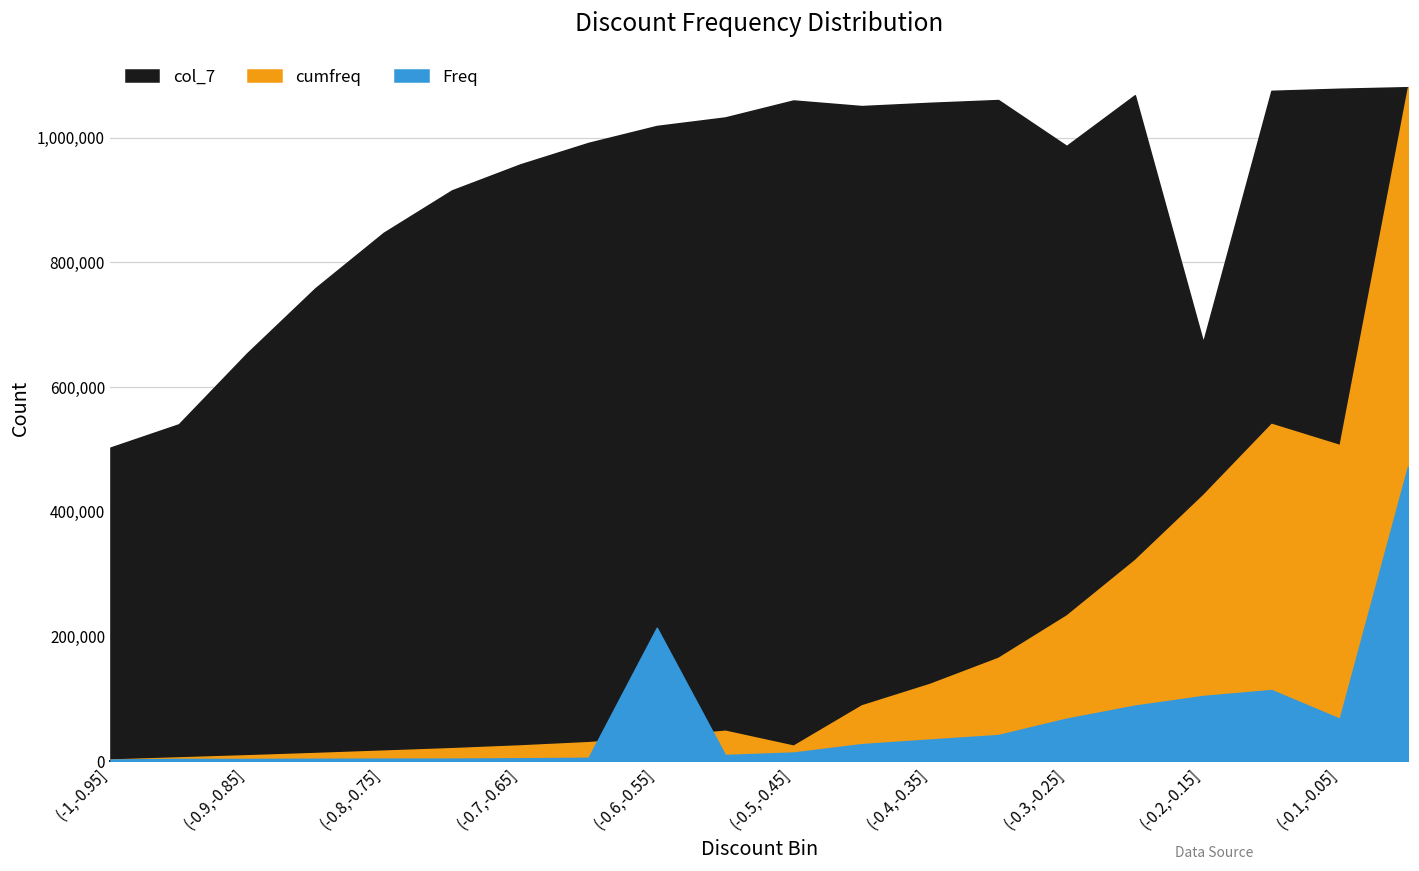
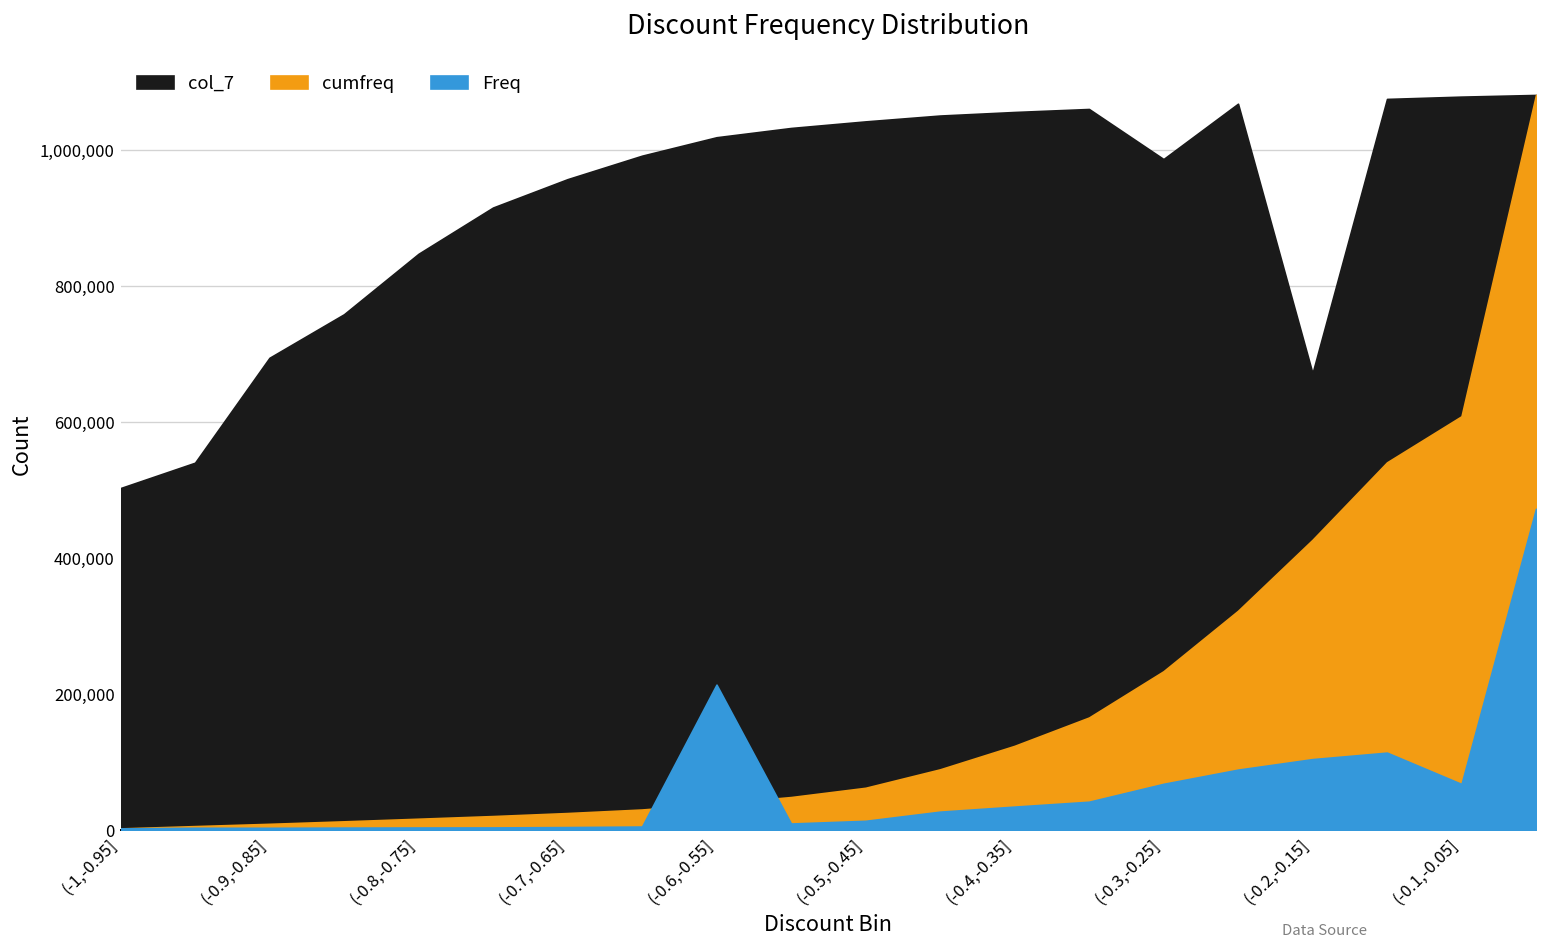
  {
    "col_7": {
      "(-1,-0.95]": "500,000",
-     "(-0.9,-0.85]": "650,000",
+     "(-0.9,-0.85]": "690,000",
      "(-0.8,-0.75]": "850,000",
      "(-0.7,-0.65]": "960,000",
      "(-0.6,-0.55]": "1,020,000",
-     "(-0.5,-0.45]": "1,060,000",
+     "(-0.5,-0.45]": "1,040,000",
      "(-0.4,-0.35]": "1,060,000",
      "(-0.3,-0.25]": "990,000",
      "(-0.2,-0.15]": "670,000",
      "(-0.1,-0.05]": "1,080,000"
    },
    "cumfreq": {
      "(-0.9,-0.85]": "10,000",
      "(-0.8,-0.75]": "20,000",
      "(-0.7,-0.65]": "30,000",
-     "(-0.5,-0.45]": "20,000",
+     "(-0.5,-0.45]": "60,000",
      "(-0.4,-0.35]": "120,000",
      "(-0.3,-0.25]": "230,000",
      "(-0.2,-0.15]": "430,000",
-     "(-0.1,-0.05]": "510,000"
+     "(-0.1,-0.05]": "610,000"
    },
    "Freq": {
      "(-0.7,-0.65]": "0",
      "(-0.6,-0.55]": "210,000",
      "(-0.5,-0.45]": "10,000",
      "(-0.4,-0.35]": "30,000",
      "(-0.3,-0.25]": "70,000",
      "(-0.2,-0.15]": "100,000",
      "(-0.1,-0.05]": "70,000"
    }
  }
